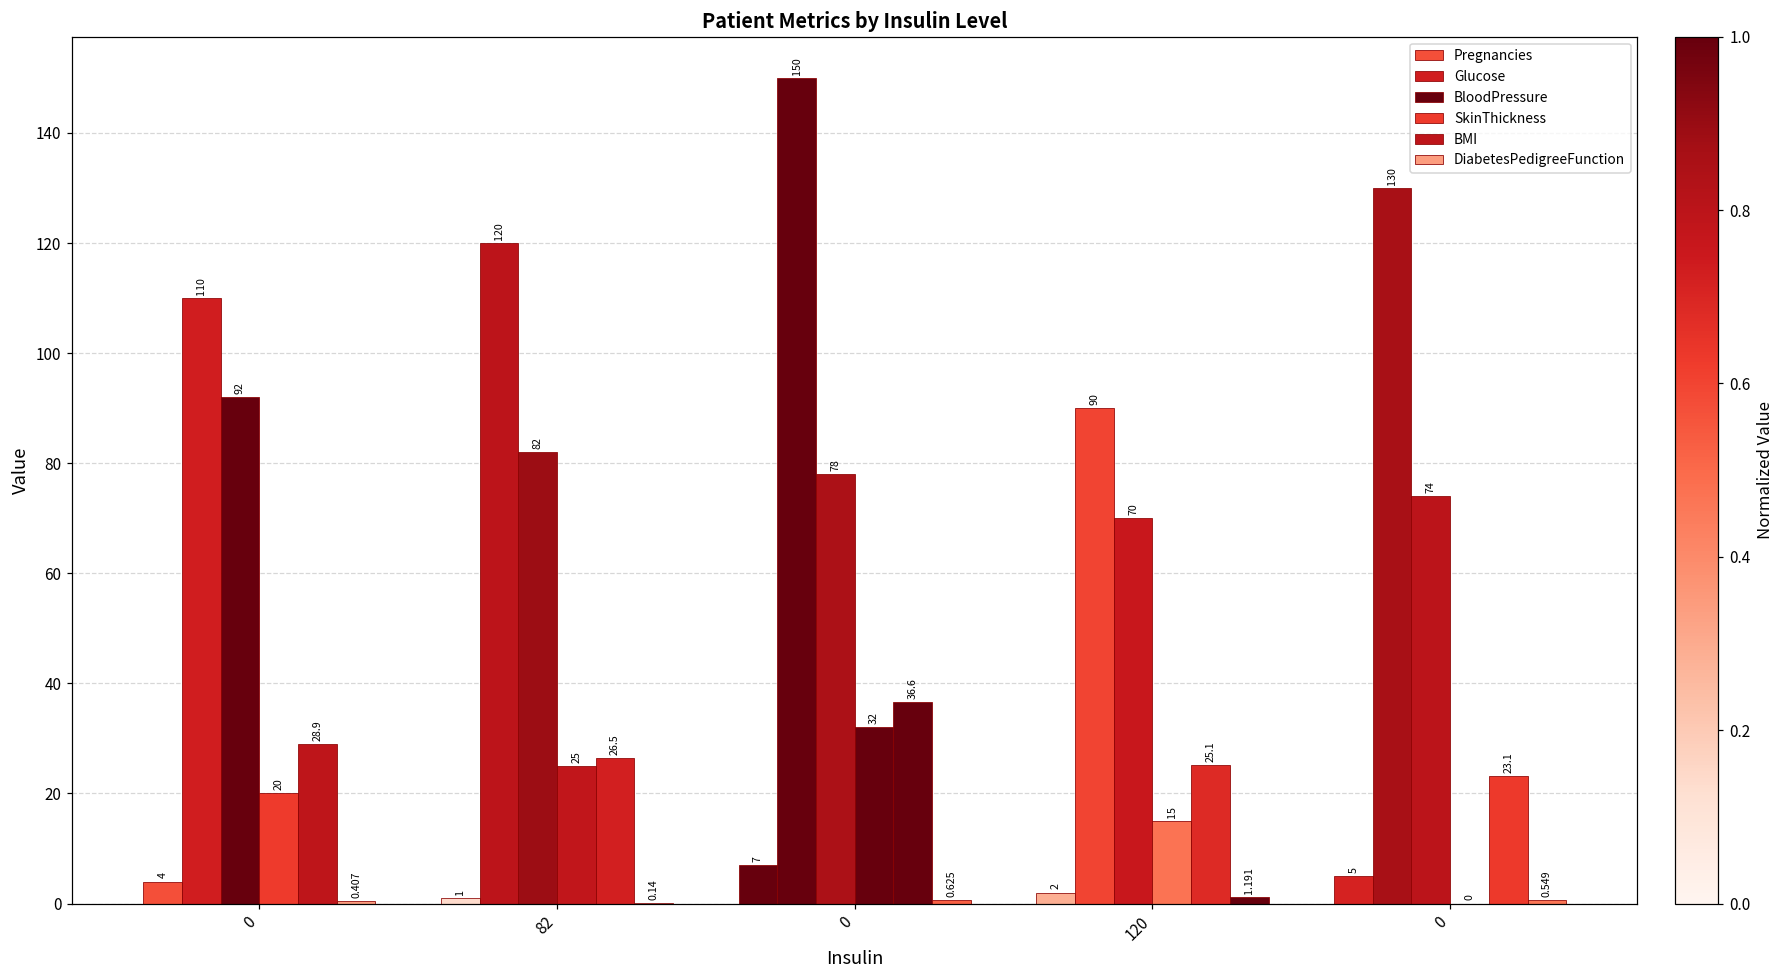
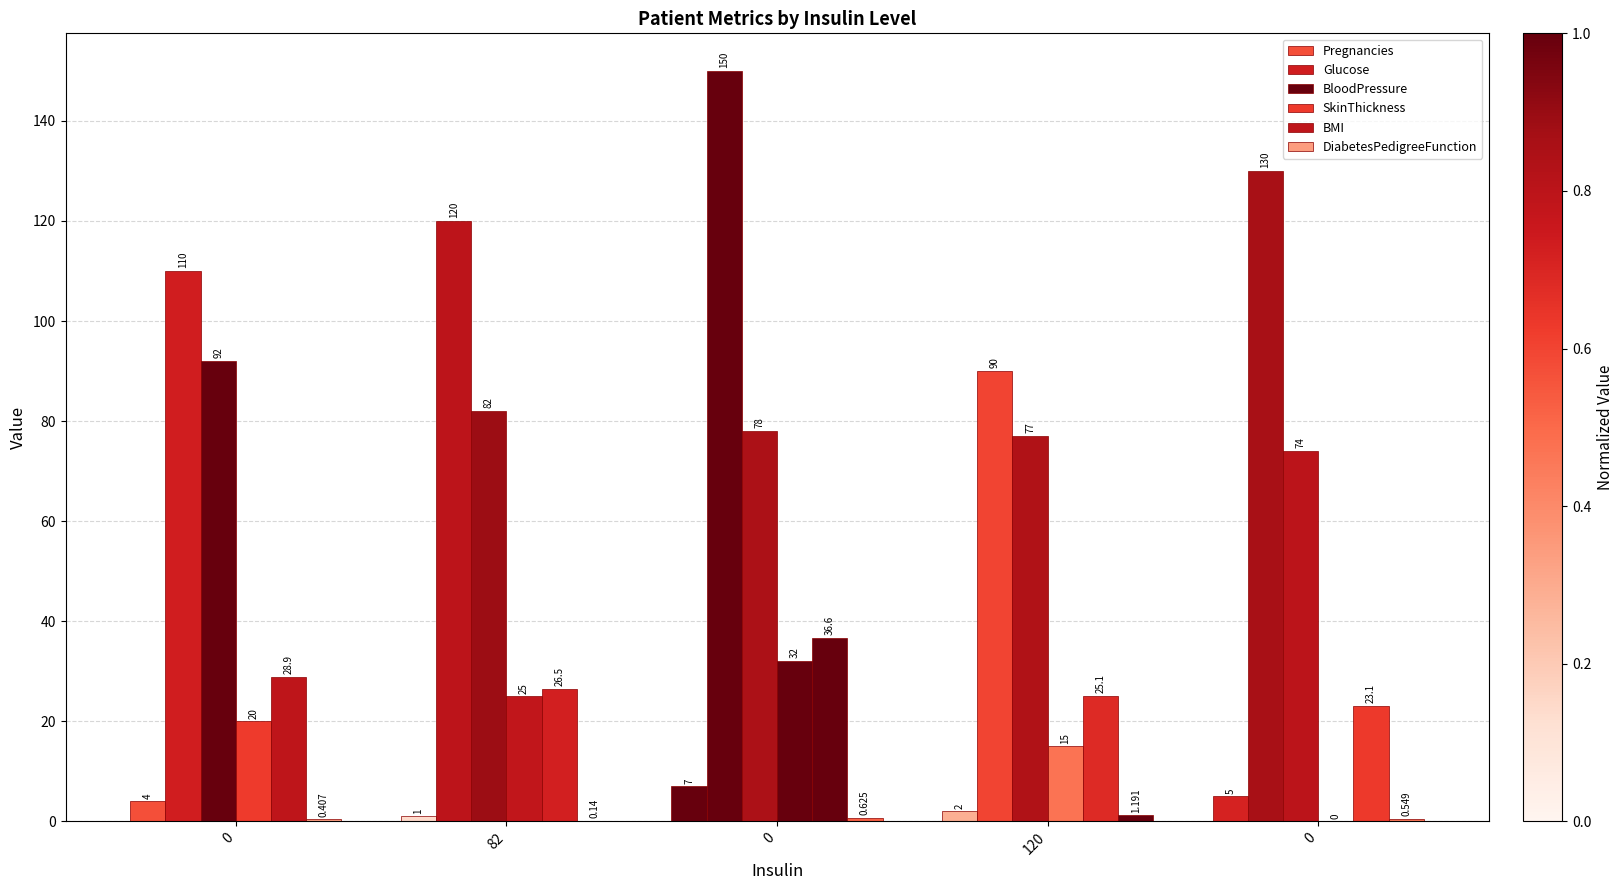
  {
    "BloodPressure": {
      "82": 82,
-     "120": 70
+     "120": 77
    },
    "DiabetesPedigreeFunction": {
      "82": 0.14,
      "120": 1.191
    }
  }
